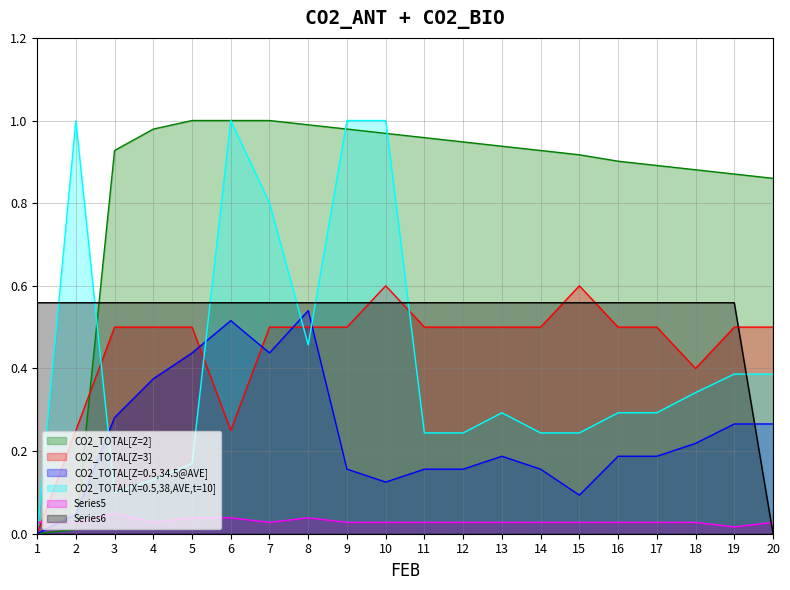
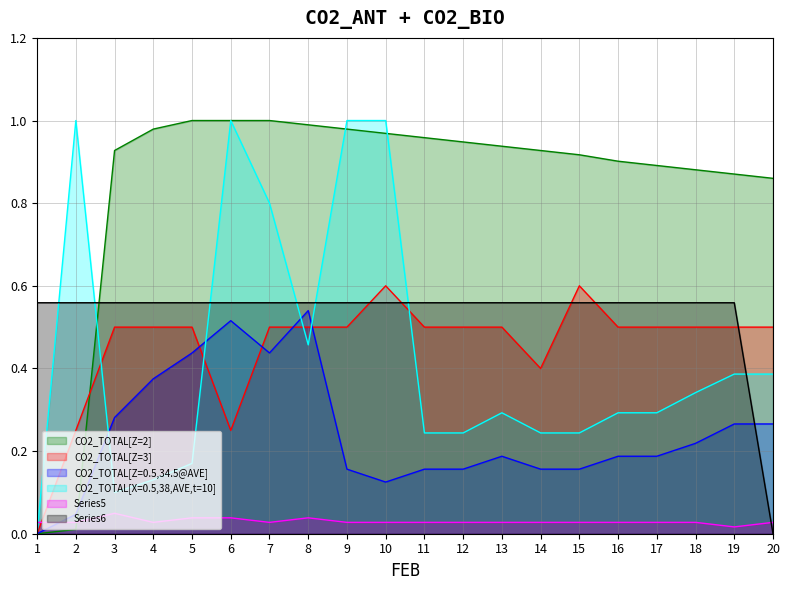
  {
    "CO2_TOTAL[Z=3]": {
      "2": 0.25,
      "3": 0.5,
      "4": 0.5,
      "5": 0.5,
      "6": 0.25,
      "7": 0.5,
      "8": 0.5,
      "9": 0.5,
      "10": 0.6,
      "11": 0.5,
      "12": 0.5,
      "13": 0.5,
-     "14": 0.5,
+     "14": 0.4,
      "15": 0.6,
      "16": 0.5,
      "17": 0.5,
-     "18": 0.4,
+     "18": 0.5,
      "19": 0.5,
      "20": 0.5
    },
    "CO2_TOTAL[Z=0.5,34.5@AVE]": {
      "3": 0.28,
      "4": 0.38,
      "5": 0.44,
      "6": 0.52,
      "7": 0.44,
      "8": 0.54,
      "9": 0.16,
      "10": 0.13,
      "11": 0.16,
      "12": 0.16,
      "13": 0.19,
      "14": 0.16,
-     "15": 0.09,
+     "15": 0.16,
      "16": 0.19,
      "17": 0.19,
      "18": 0.22,
      "19": 0.27,
      "20": 0.27
    },
    "CO2_TOTAL[X=0.5,38,AVE,t=10]": {
      "2": 1.00,
      "7": 0.80,
      "8": 0.46,
      "9": 1.00,
      "10": 1.00,
      "11": 0.24,
      "12": 0.24,
      "13": 0.29,
      "14": 0.24,
      "15": 0.24,
      "16": 0.29,
      "17": 0.29,
      "18": 0.34,
      "19": 0.39,
      "20": 0.39
    },
    "Series5": {
      "1": 0.03,
      "6": 0.04,
      "7": 0.03,
      "8": 0.04,
      "9": 0.03,
      "10": 0.03,
      "11": 0.03,
      "12": 0.03,
      "13": 0.03,
      "14": 0.03,
      "15": 0.03,
      "16": 0.03,
      "17": 0.03,
      "18": 0.03,
      "19": 0.02,
      "20": 0.03
    }
  }
